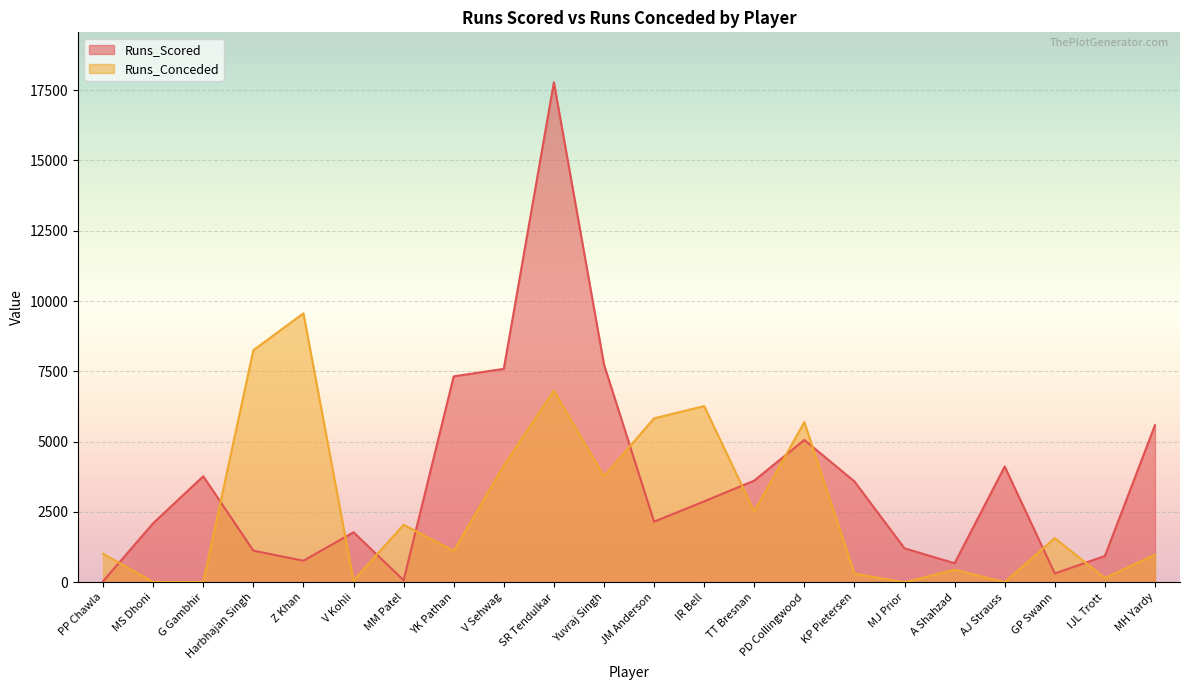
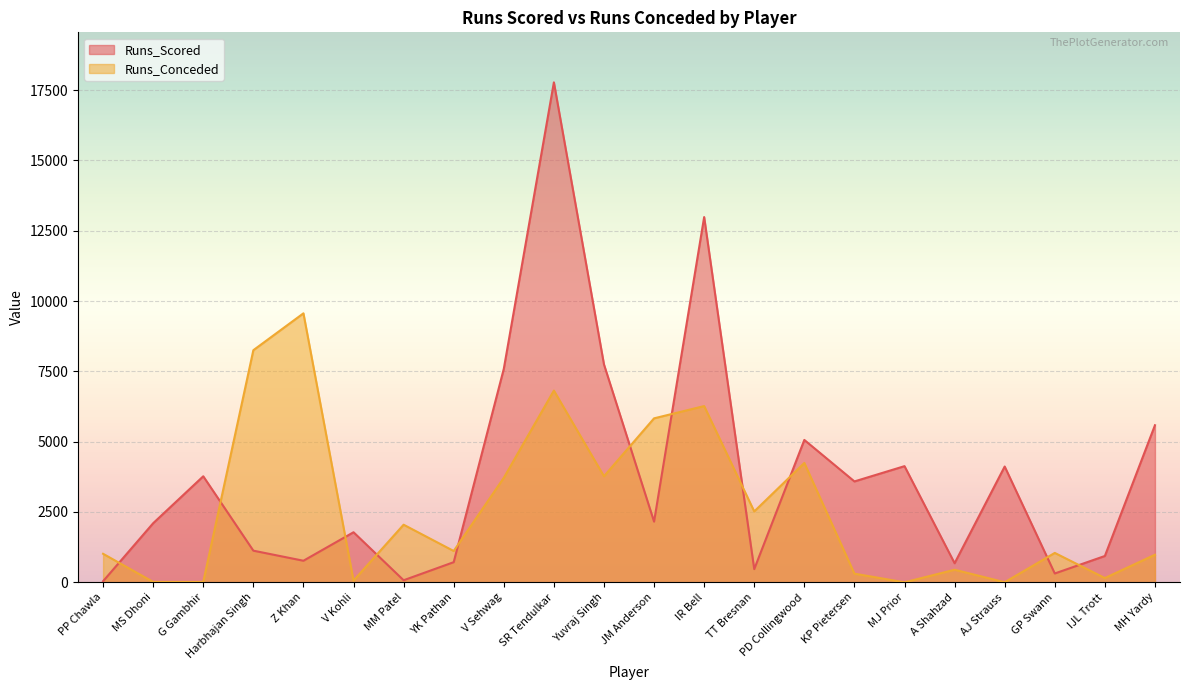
  {
    "Runs_Scored": {
      "PP Chawla": 0,
      "MS Dhoni": 2100,
      "G Gambhir": 3800,
      "Harbhajan Singh": 1100,
      "Z Khan": 800,
      "V Kohli": 1800,
      "MM Patel": 100,
-     "YK Pathan": 7300,
+     "YK Pathan": 700,
      "V Sehwag": 7600,
      "SR Tendulkar": 17800,
      "Yuvraj Singh": 7700,
      "JM Anderson": 2200,
-     "IR Bell": 2900,
-     "TT Bresnan": 3600,
+     "IR Bell": 13000,
+     "TT Bresnan": 500,
      "PD Collingwood": 5100,
      "KP Pietersen": 3600,
-     "MJ Prior": 1200,
+     "MJ Prior": 4100,
      "A Shahzad": 700,
      "AJ Strauss": 4100,
      "GP Swann": 300,
      "IJL Trott": 900,
      "MH Yardy": 5600
    },
    "Runs_Conceded": {
      "PP Chawla": 1000,
      "MS Dhoni": 0,
      "G Gambhir": 0,
      "Harbhajan Singh": 8300,
      "Z Khan": 9600,
      "V Kohli": 100,
      "MM Patel": 2000,
      "YK Pathan": 1100,
-     "V Sehwag": 4200,
+     "V Sehwag": 3700,
      "SR Tendulkar": 6800,
      "Yuvraj Singh": 3800,
      "JM Anderson": 5800,
      "IR Bell": 6300,
      "TT Bresnan": 2500,
-     "PD Collingwood": 5700,
+     "PD Collingwood": 4200,
      "KP Pietersen": 300,
      "MJ Prior": 0,
      "A Shahzad": 400,
      "AJ Strauss": 0,
-     "GP Swann": 1600,
+     "GP Swann": 1000,
      "IJL Trott": 200,
      "MH Yardy": 1000
    }
  }
